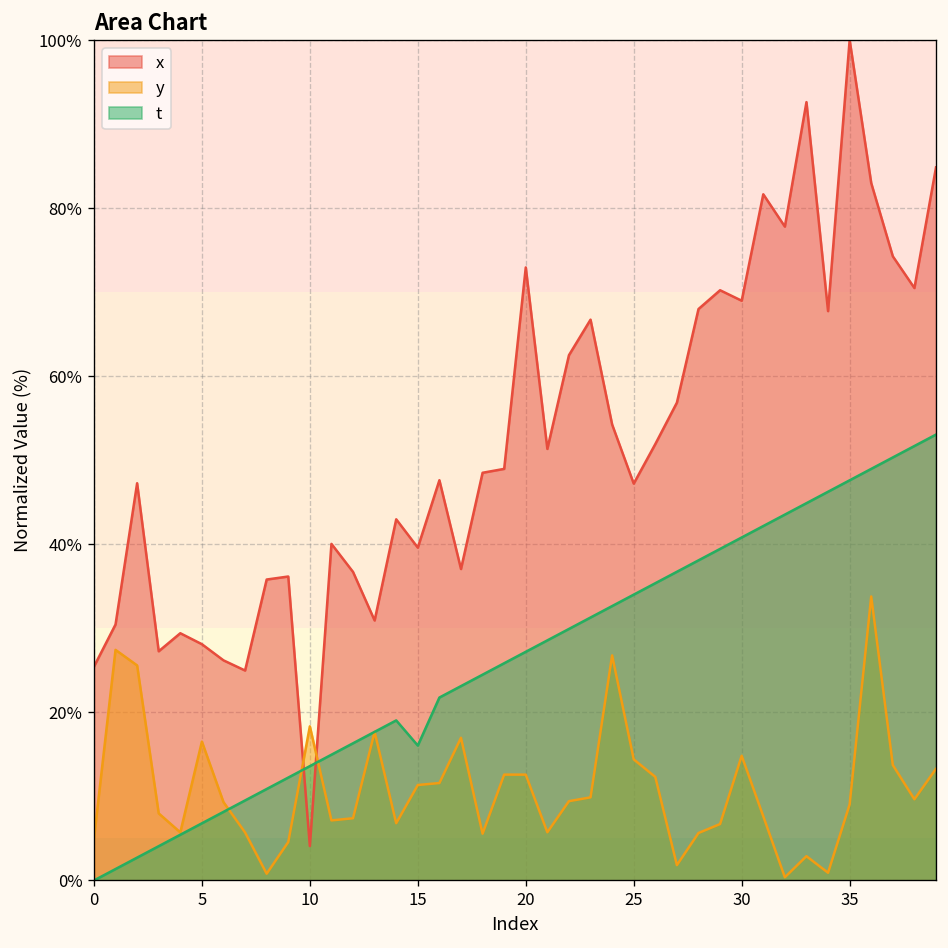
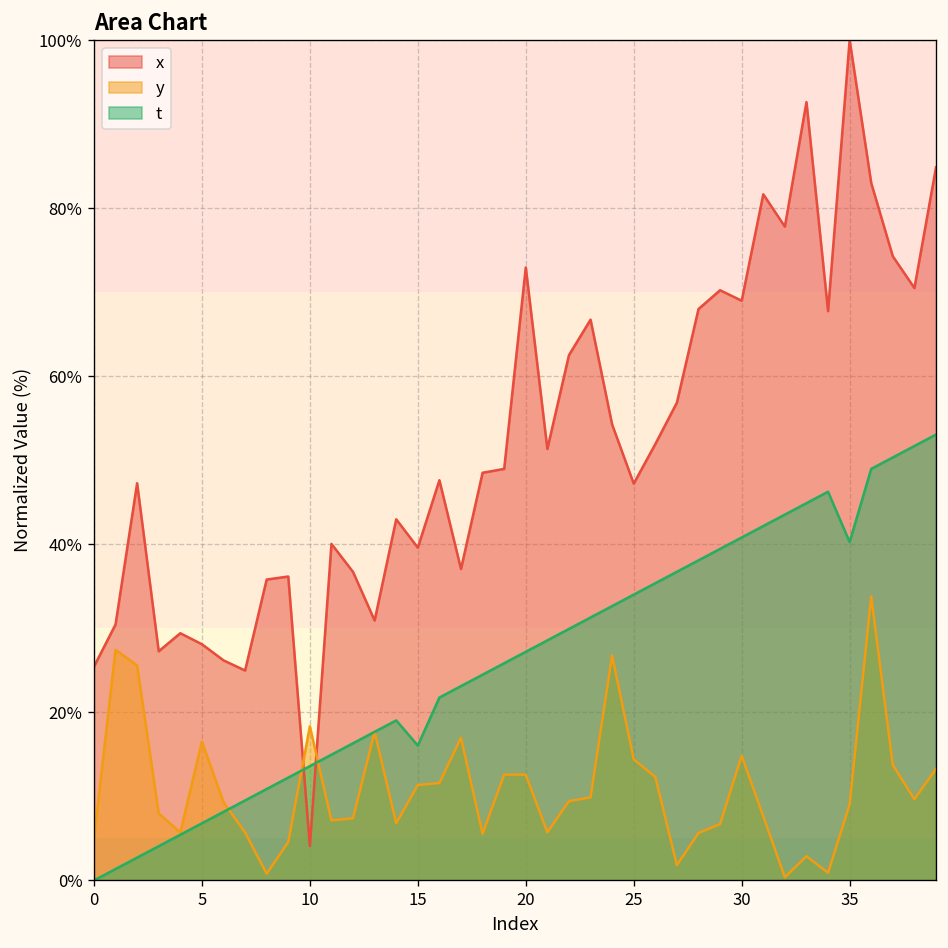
  {
    "x": {
      "0": "25%",
      "5": "28%",
      "10": "4%",
      "15": "40%",
      "20": "73%",
      "25": "47%",
      "30": "69%",
      "35": "100%"
    },
    "y": {
      "0": "5%",
      "5": "17%",
      "10": "18%",
      "15": "11%",
      "20": "13%",
      "25": "14%",
      "30": "15%",
      "35": "9%"
    },
    "t": {
      "0": "0%",
      "5": "7%",
      "10": "14%",
      "15": "16%",
      "20": "27%",
      "25": "34%",
      "30": "41%",
-     "35": "48%"
+     "35": "40%"
    }
  }
